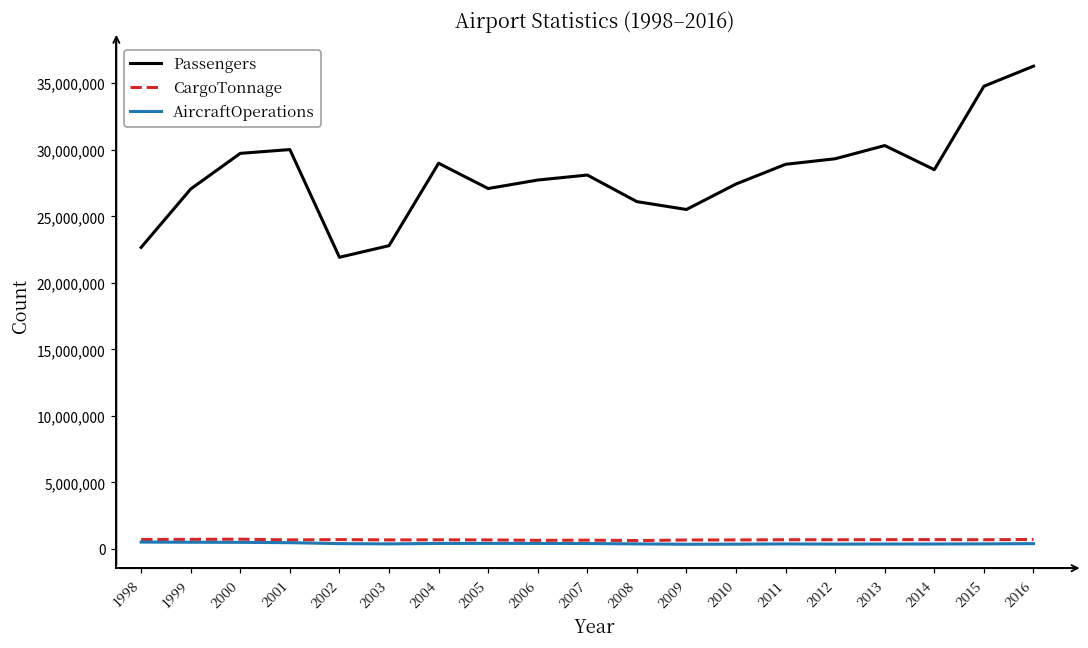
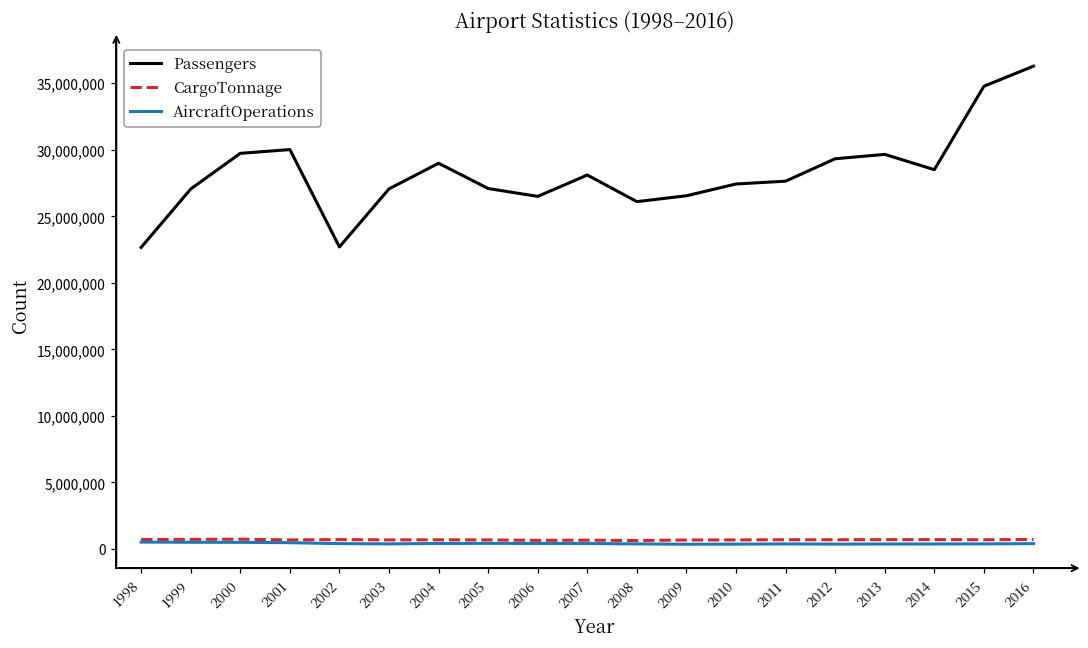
  {
    "Passengers": {
      "1998": "22,700,000",
      "1999": "27,100,000",
      "2000": "29,700,000",
      "2001": "30,000,000",
-     "2002": "21,900,000",
-     "2003": "22,800,000",
+     "2002": "22,700,000",
+     "2003": "27,100,000",
      "2004": "29,000,000",
      "2005": "27,100,000",
-     "2006": "27,700,000",
+     "2006": "26,500,000",
      "2007": "28,100,000",
      "2008": "26,100,000",
-     "2009": "25,500,000",
+     "2009": "26,500,000",
      "2010": "27,400,000",
-     "2011": "28,900,000",
+     "2011": "27,600,000",
      "2012": "29,300,000",
-     "2013": "30,300,000",
+     "2013": "29,700,000",
      "2014": "28,500,000",
      "2015": "34,800,000",
      "2016": "36,300,000"
    },
    "CargoTonnage": {
      "1999": "700,000",
      "2000": "700,000",
      "2001": "700,000",
      "2002": "700,000",
      "2003": "700,000",
      "2004": "700,000",
      "2005": "700,000",
      "2006": "600,000",
      "2007": "700,000",
      "2008": "600,000",
      "2009": "700,000",
      "2010": "700,000",
      "2011": "700,000",
      "2012": "700,000",
      "2013": "700,000",
      "2014": "700,000",
      "2015": "700,000",
      "2016": "700,000"
    },
    "AircraftOperations": {
      "1999": "500,000",
      "2000": "500,000",
      "2001": "500,000",
      "2002": "400,000",
      "2003": "400,000",
      "2004": "400,000",
      "2005": "400,000",
      "2006": "400,000",
      "2007": "400,000",
      "2008": "400,000",
      "2009": "300,000",
      "2010": "400,000",
      "2011": "400,000",
      "2012": "400,000",
      "2013": "400,000",
      "2014": "400,000",
      "2015": "400,000",
      "2016": "400,000"
    }
  }
